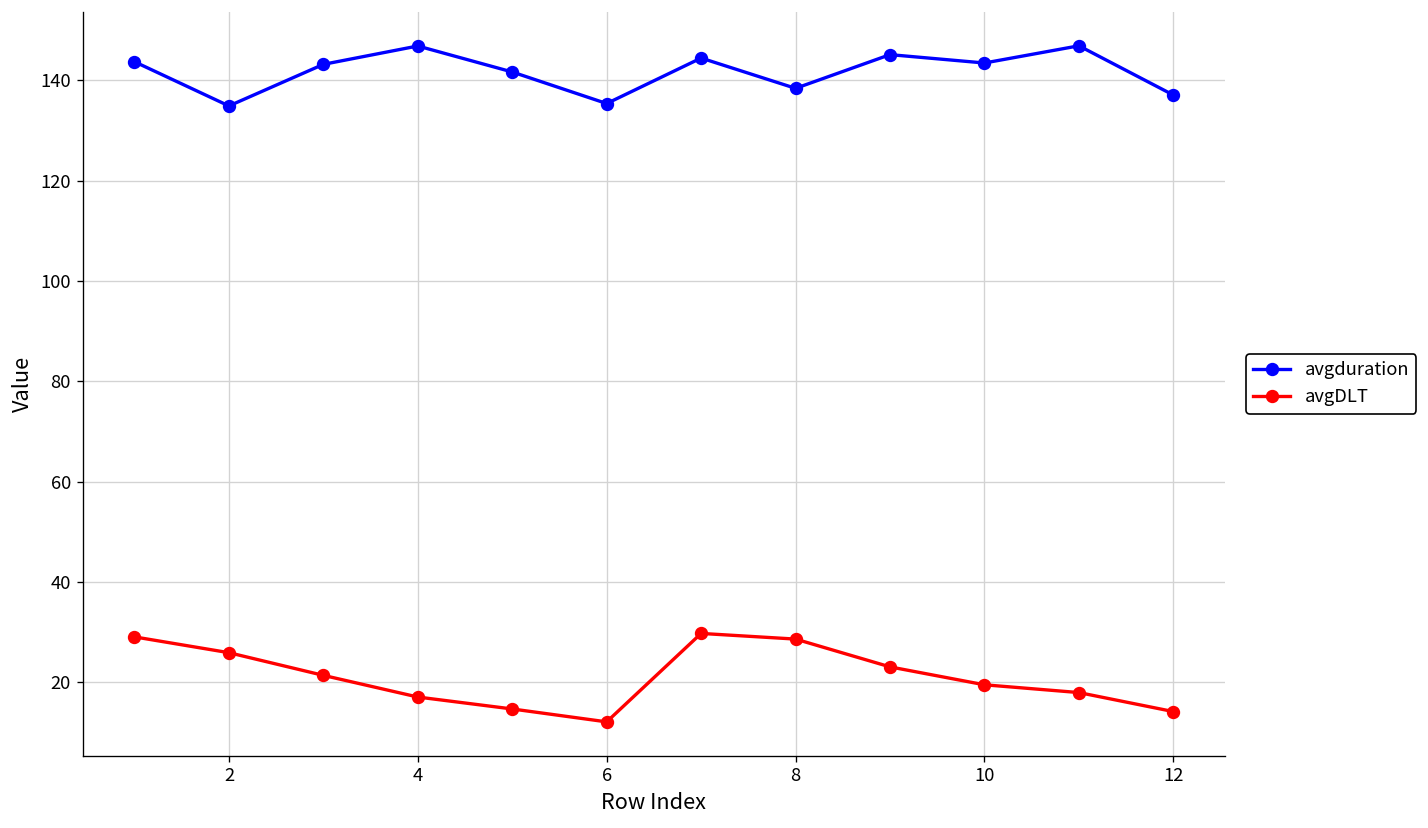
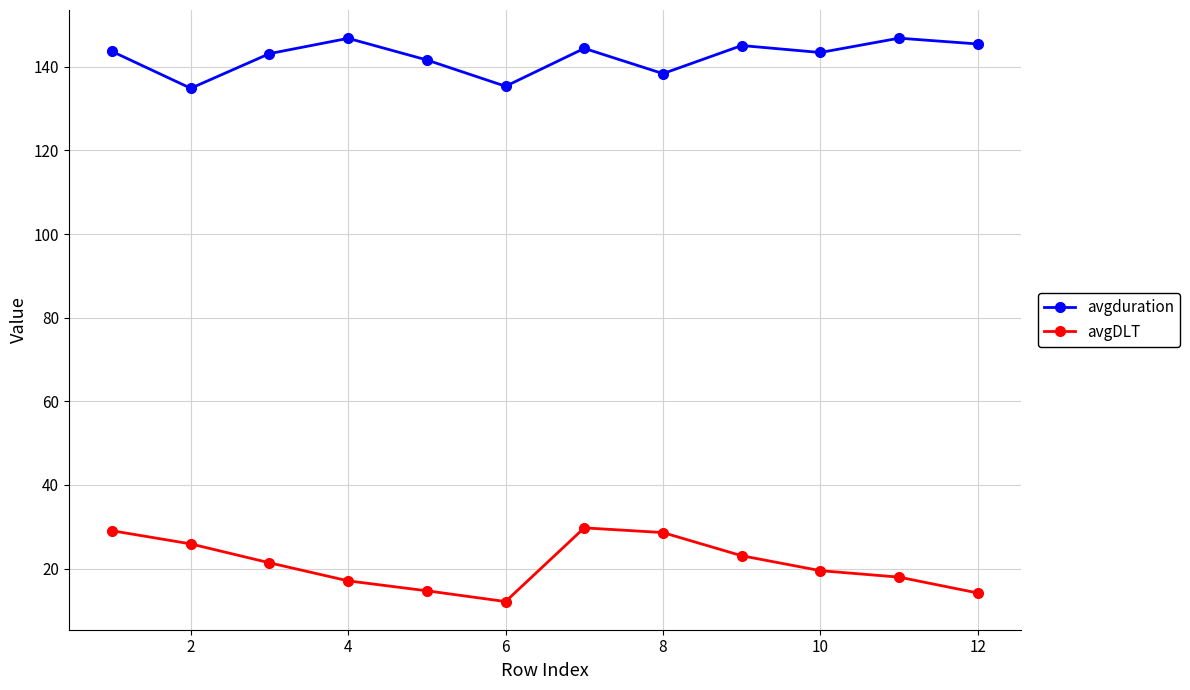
  {
    "avgduration": {
      "2": 135,
      "4": 147,
      "6": 135,
      "8": 138,
      "10": 143,
-     "12": 137
+     "12": 145
    },
    "avgDLT": {
      "2": 26,
      "4": 17,
      "6": 12,
      "8": 29,
      "10": 19,
      "12": 14
    }
  }
